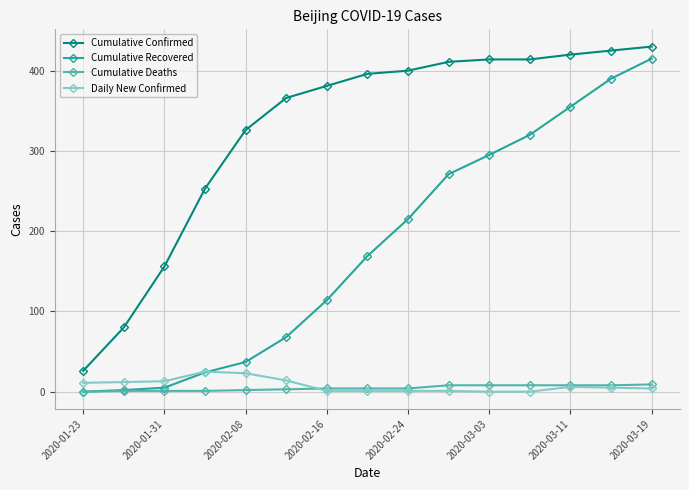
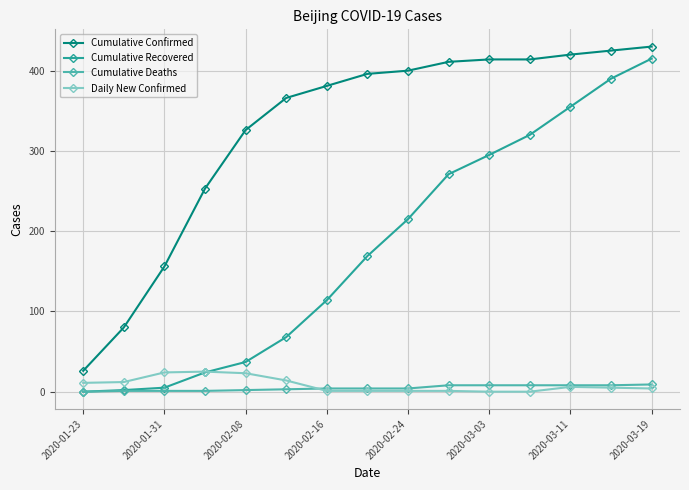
  {
    "Daily New Confirmed": {
      "2020-01-23": 10,
-     "2020-01-31": 10,
+     "2020-01-31": 20,
      "2020-02-08": 20,
      "2020-03-03": 0,
      "2020-03-19": 0
    }
  }
